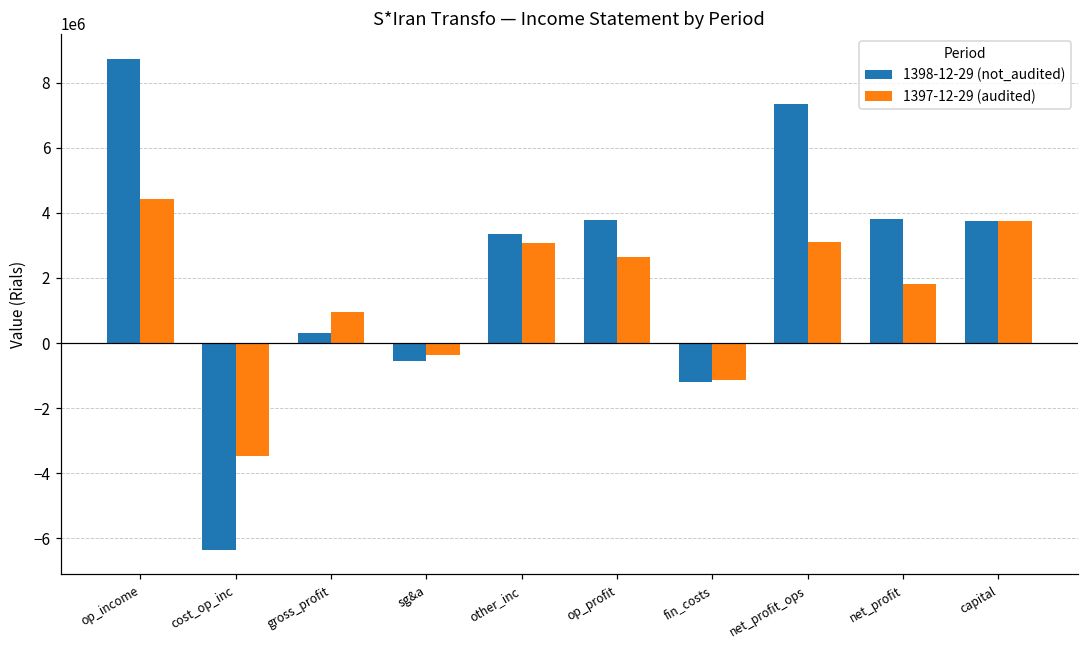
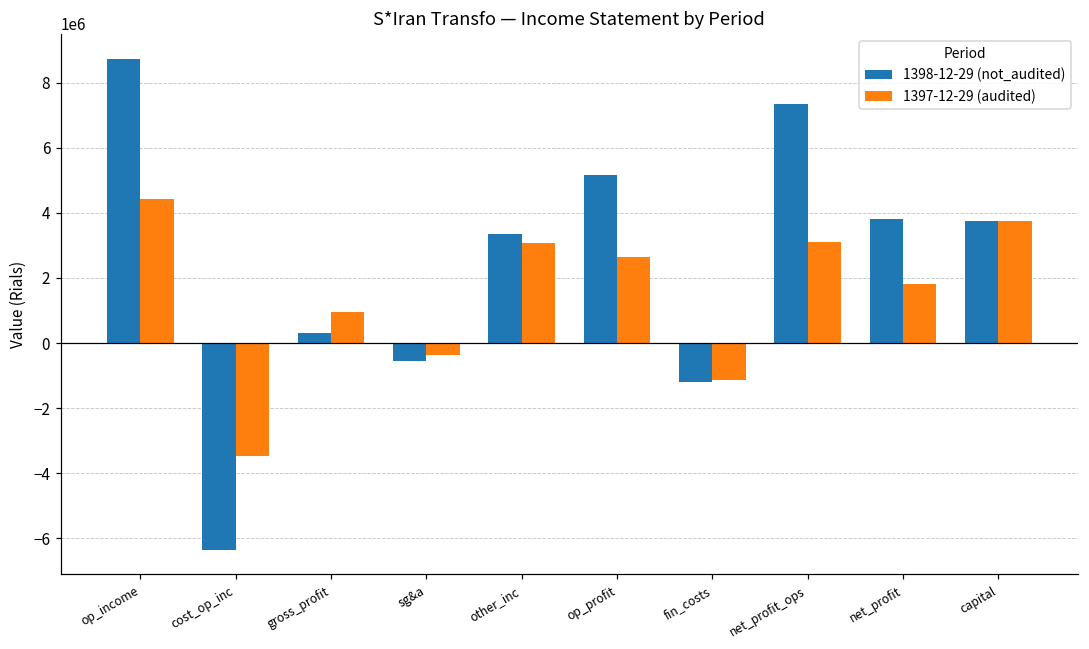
  {
    "1398-12-29 (not_audited)": {
      "op_income": 8700000,
      "cost_op_inc": -6300000,
      "gross_profit": 300000,
      "sg&a": -600000,
      "other_inc": 3300000,
-     "op_profit": 3800000,
+     "op_profit": 5200000,
      "fin_costs": -1200000,
      "net_profit_ops": 7400000,
      "net_profit": 3800000,
      "capital": 3800000
    },
    "1397-12-29 (audited)": {
      "op_income": 4400000,
      "cost_op_inc": -3500000,
      "gross_profit": 900000,
      "sg&a": -400000,
      "other_inc": 3100000,
      "op_profit": 2600000,
      "fin_costs": -1100000,
      "net_profit_ops": 3100000,
      "net_profit": 1800000,
      "capital": 3800000
    }
  }
